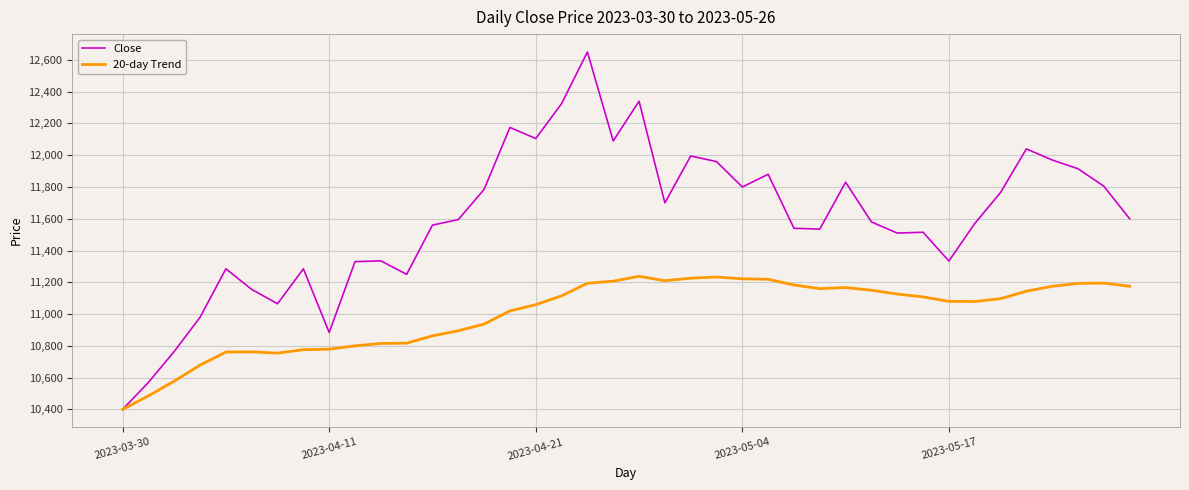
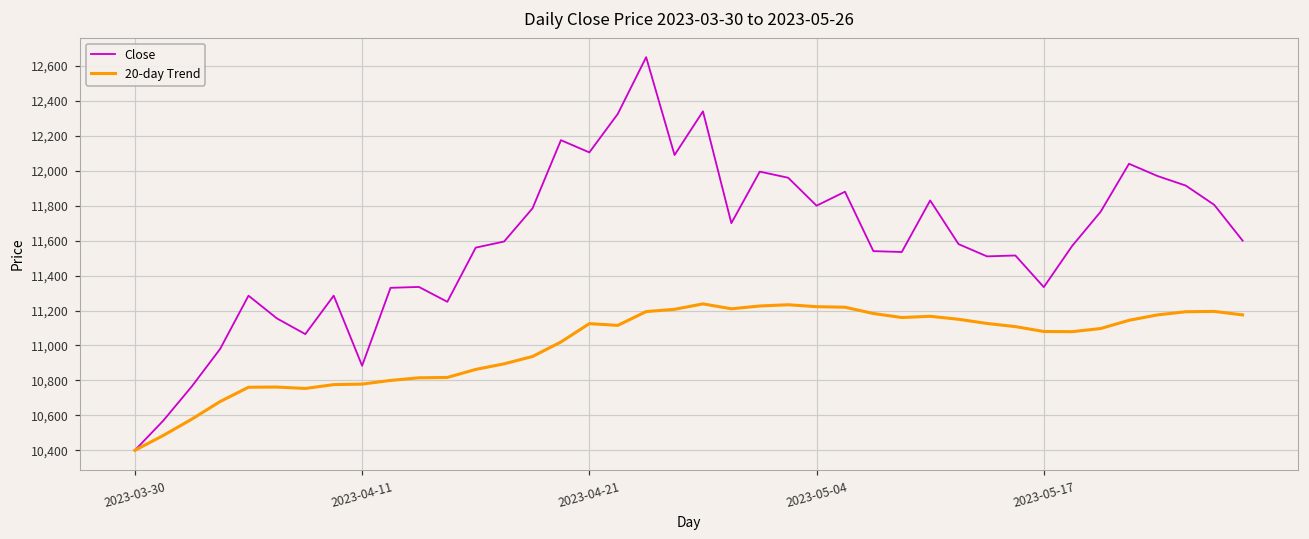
  {
    "Close": {
      "2023-04-11": "10,880",
      "2023-04-21": "12,110",
      "2023-05-04": "11,800",
      "2023-05-17": "11,330"
    },
    "20-day Trend": {
      "2023-04-11": "10,780",
-     "2023-04-21": "11,060",
+     "2023-04-21": "11,130",
      "2023-05-04": "11,220",
      "2023-05-17": "11,080"
    }
  }
